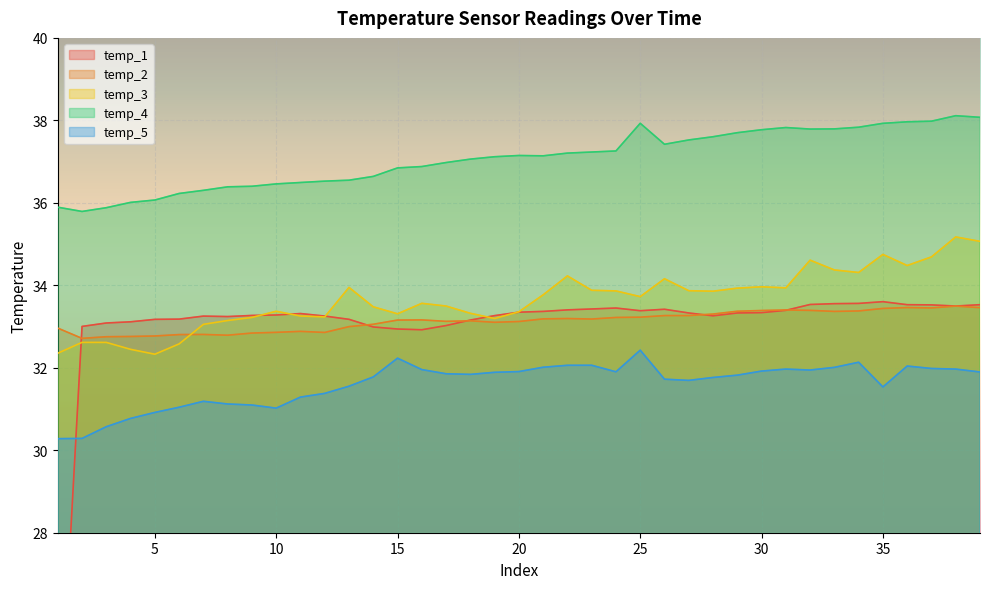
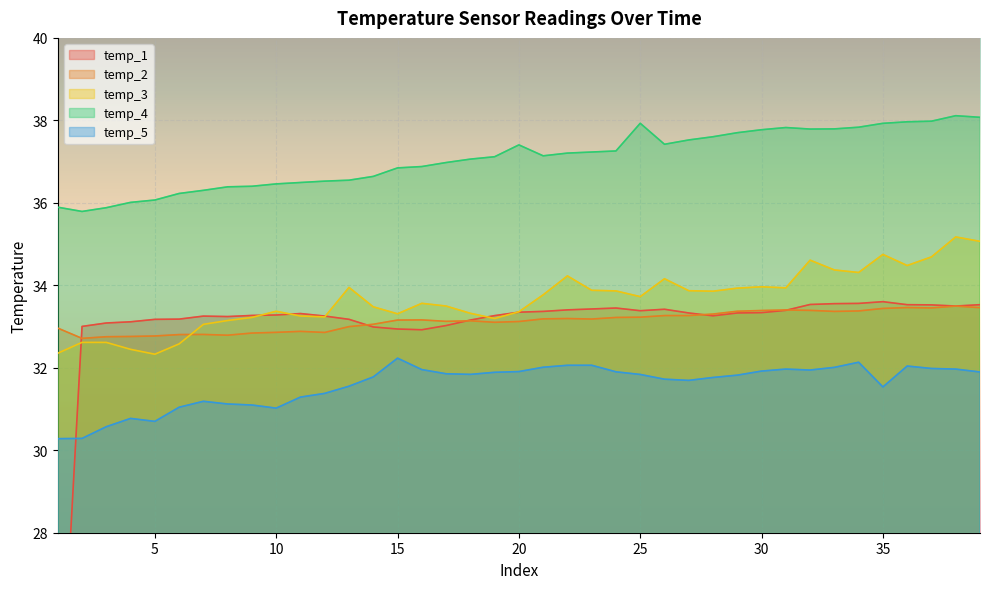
  {
    "temp_4": {
      "5": 36.1,
      "10": 36.5,
      "15": 36.8,
-     "20": 37.1,
+     "20": 37.4,
      "25": 37.9,
      "30": 37.8,
      "35": 37.9
    },
    "temp_5": {
-     "5": 30.9,
+     "5": 30.7,
      "10": 31.0,
      "15": 32.2,
      "20": 31.9,
-     "25": 32.4,
+     "25": 31.8,
      "30": 31.9,
      "35": 31.5
    }
  }
